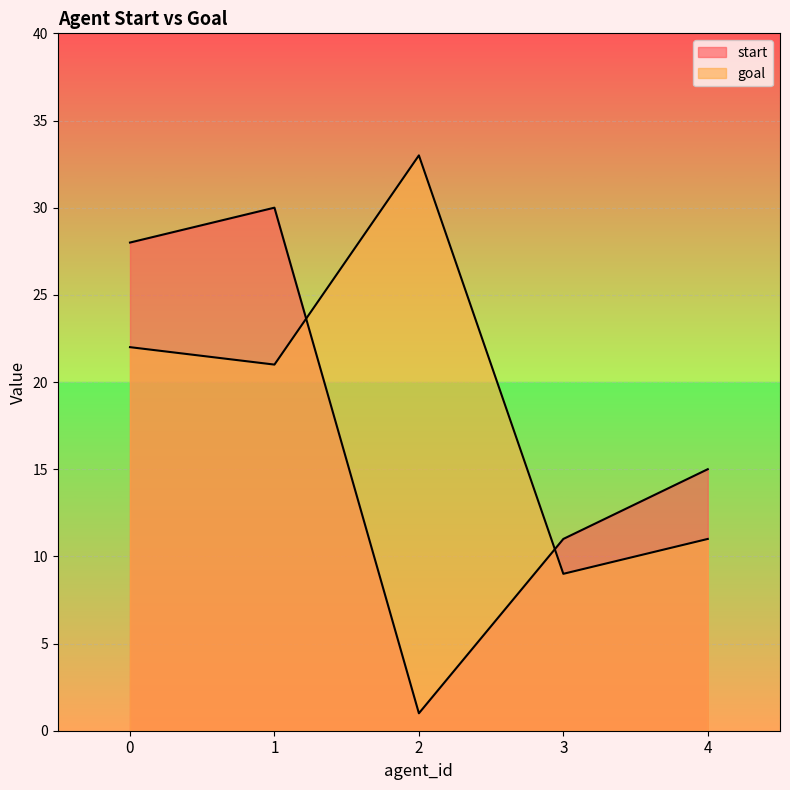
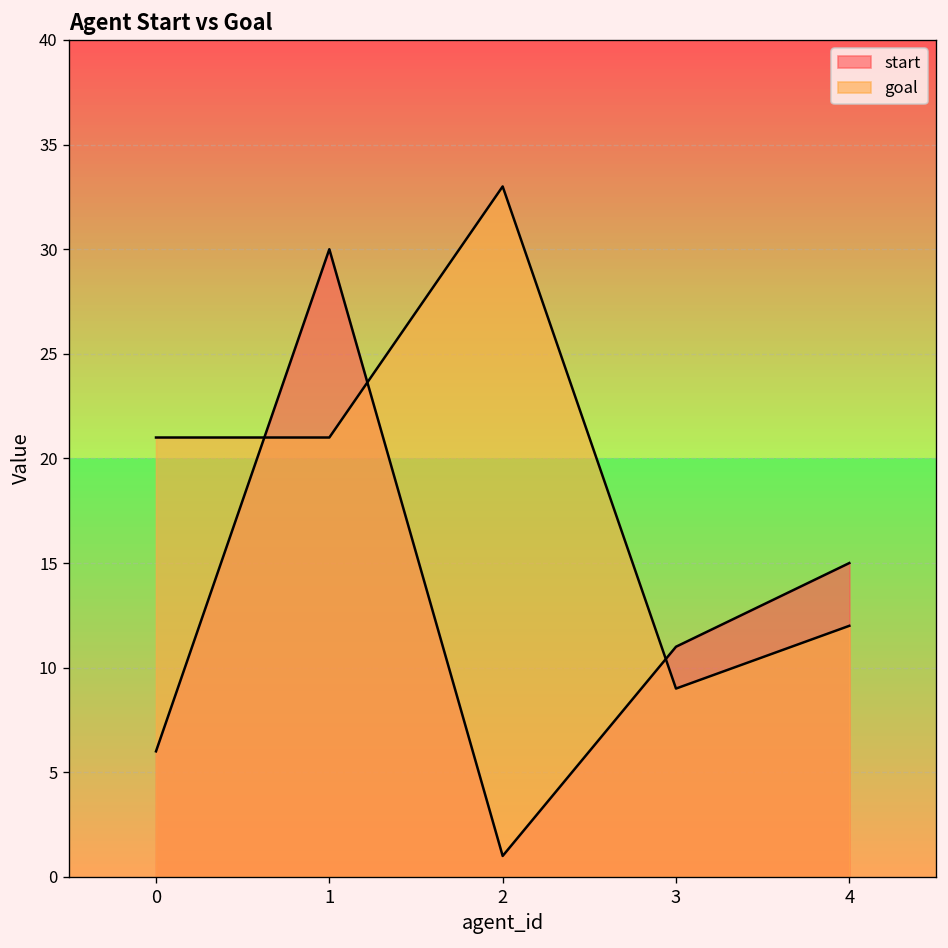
  {
    "start": {
-     "0": 28,
+     "0": 6,
      "1": 30,
      "2": 1,
      "3": 11,
      "4": 15
    },
    "goal": {
-     "0": 22,
+     "0": 21,
      "1": 21,
      "2": 33,
      "3": 9,
-     "4": 11
+     "4": 12
    }
  }
